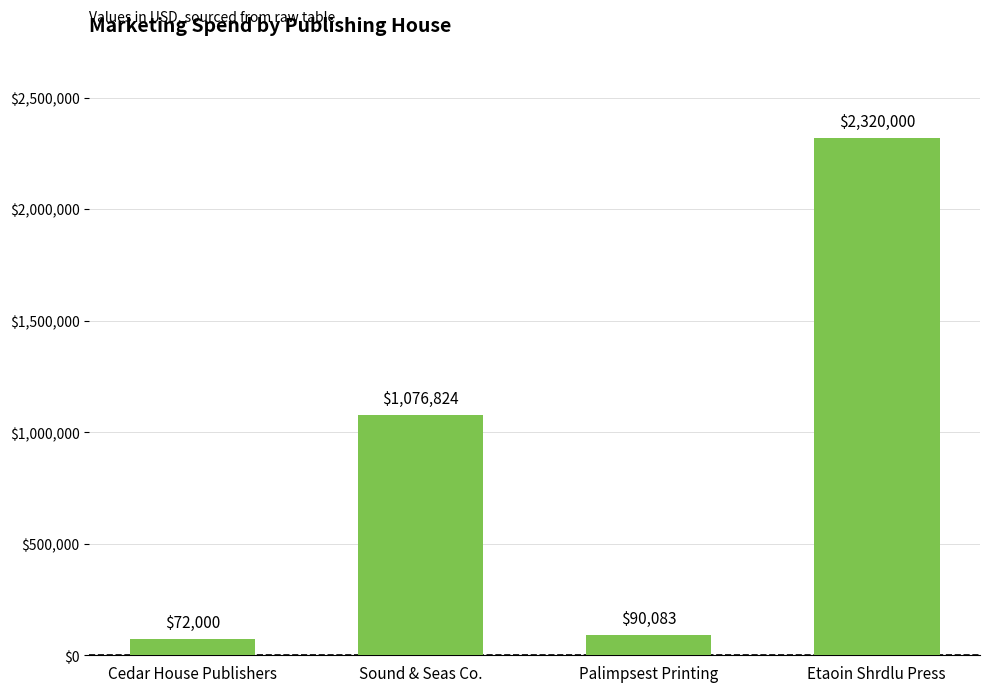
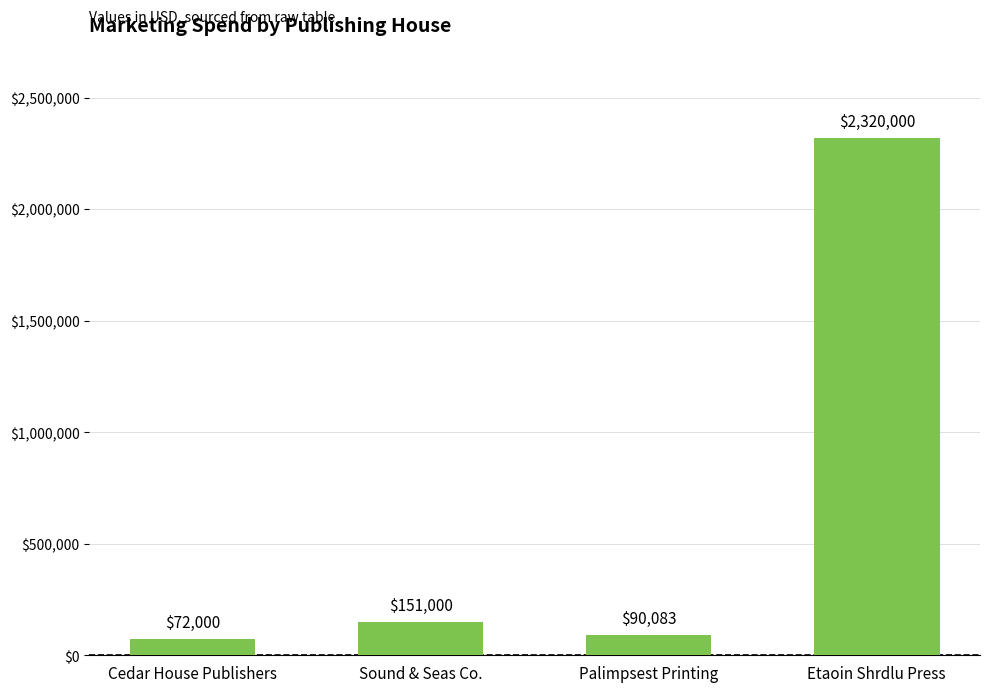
  {
    "Cedar House Publishers": "$72,000",
-   "Sound & Seas Co.": "$1,076,824",
+   "Sound & Seas Co.": "$151,000",
    "Palimpsest Printing": "$90,083",
    "Etaoin Shrdlu Press": "$2,320,000"
  }
